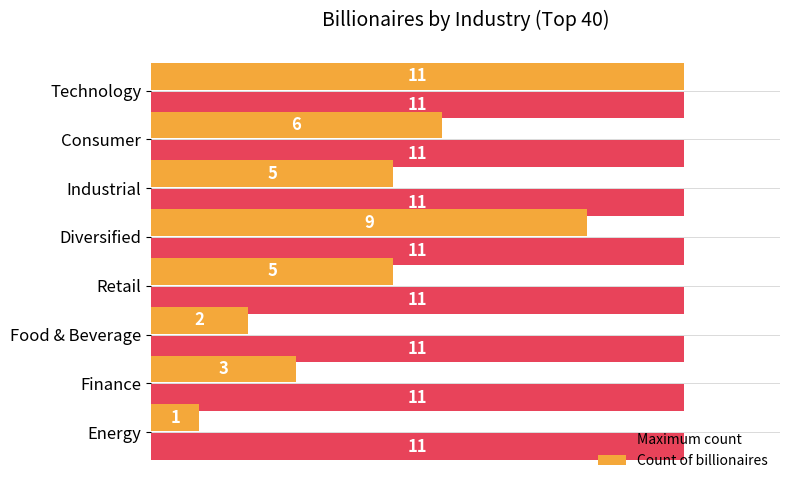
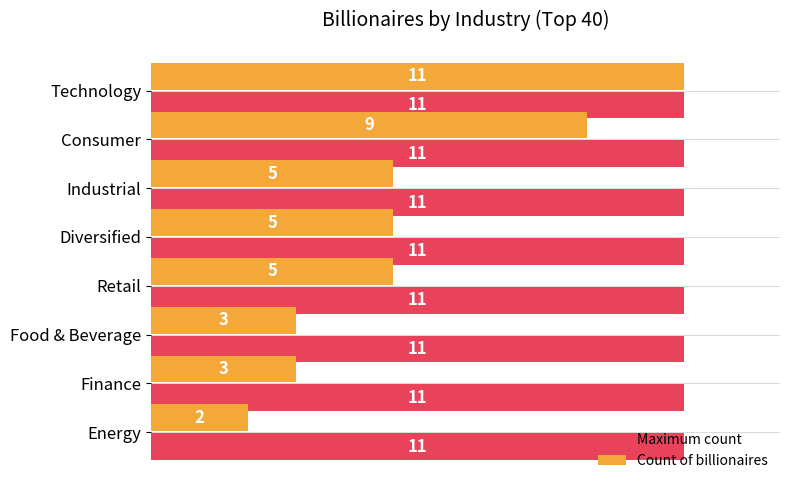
  {
    "Maximum count": {
      "Technology": 11,
      "Consumer": 11,
      "Industrial": 11,
      "Diversified": 11,
      "Retail": 11,
      "Food & Beverage": 11,
      "Finance": 11,
      "Energy": 11
    },
    "Count of billionaires": {
      "Technology": 11,
-     "Consumer": 6,
+     "Consumer": 9,
      "Industrial": 5,
-     "Diversified": 9,
+     "Diversified": 5,
      "Retail": 5,
-     "Food & Beverage": 2,
+     "Food & Beverage": 3,
      "Finance": 3,
-     "Energy": 1
+     "Energy": 2
    }
  }
